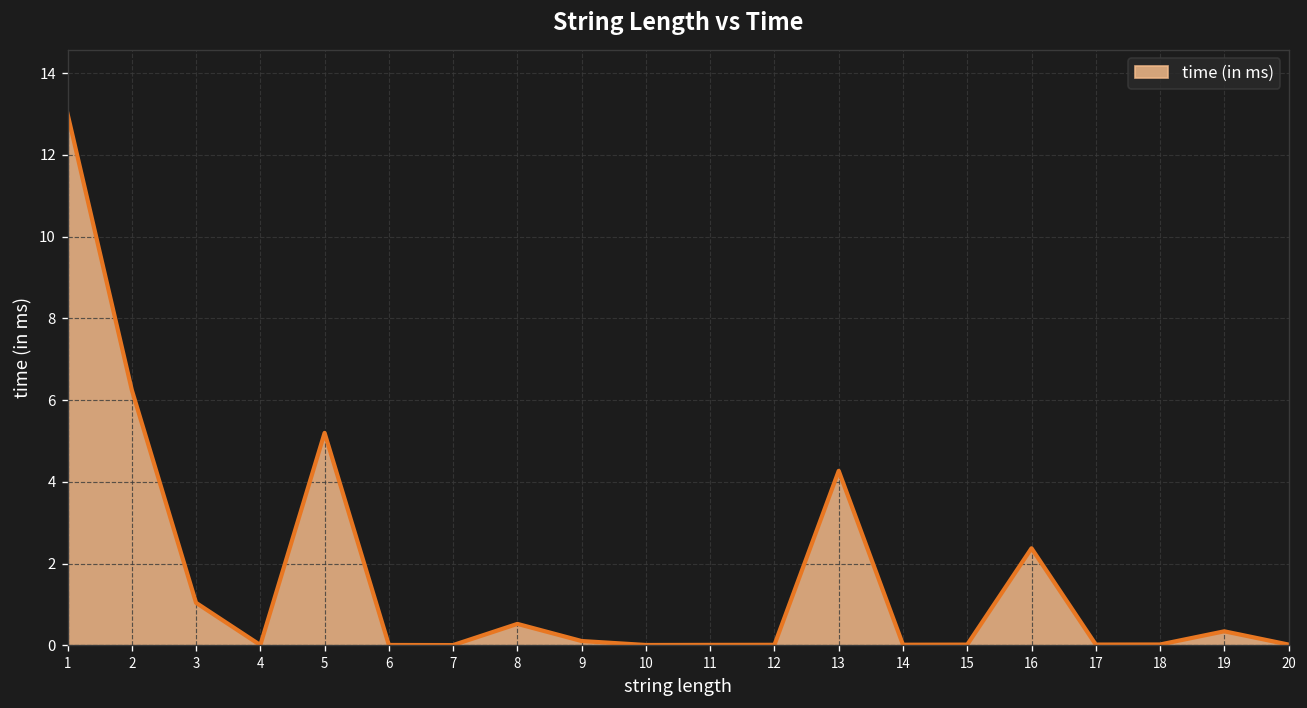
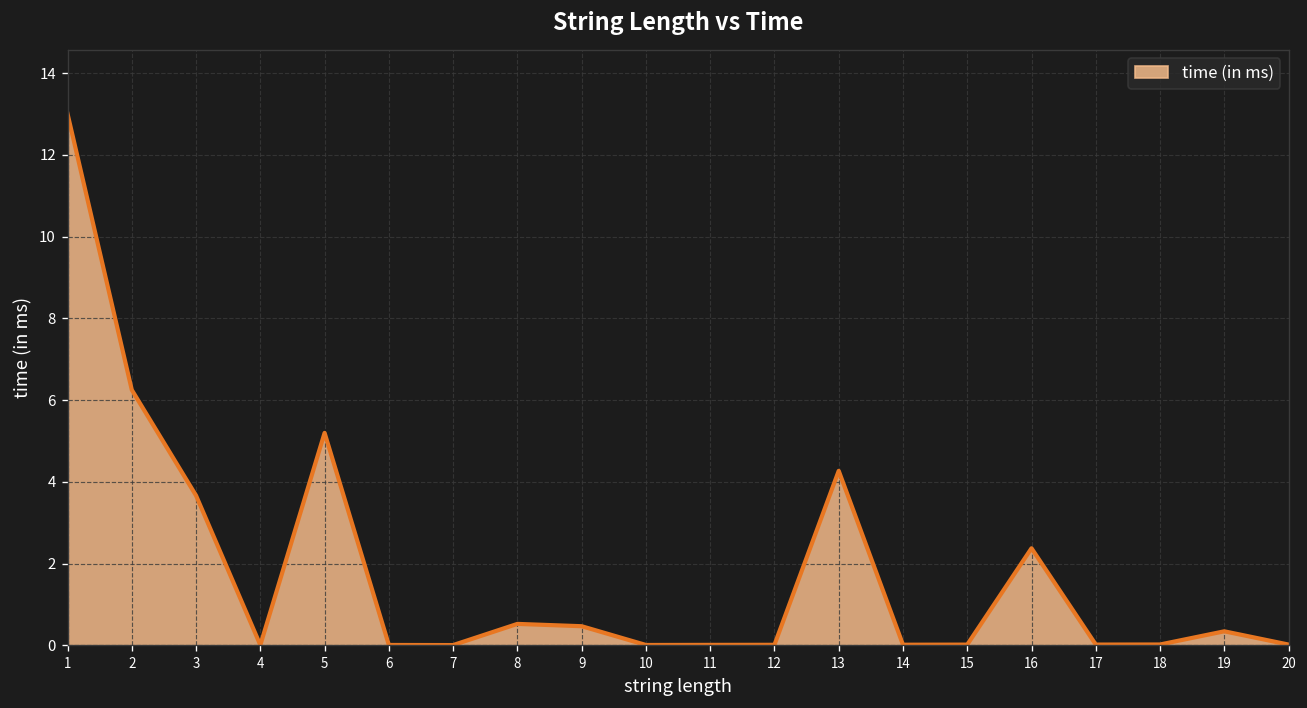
  {
    "1": 13.0,
    "2": 6.2,
-   "3": 1.0,
+   "3": 3.7,
    "4": 0.0,
    "5": 5.2,
    "6": 0.0,
    "7": 0.0,
    "8": 0.5,
-   "9": 0.1,
+   "9": 0.5,
    "10": 0.0,
    "11": 0.0,
    "12": 0.0,
    "13": 4.3,
    "14": 0.0,
    "15": 0.0,
    "16": 2.4,
    "17": 0.0,
    "18": 0.0,
    "19": 0.3,
    "20": 0.0
  }
